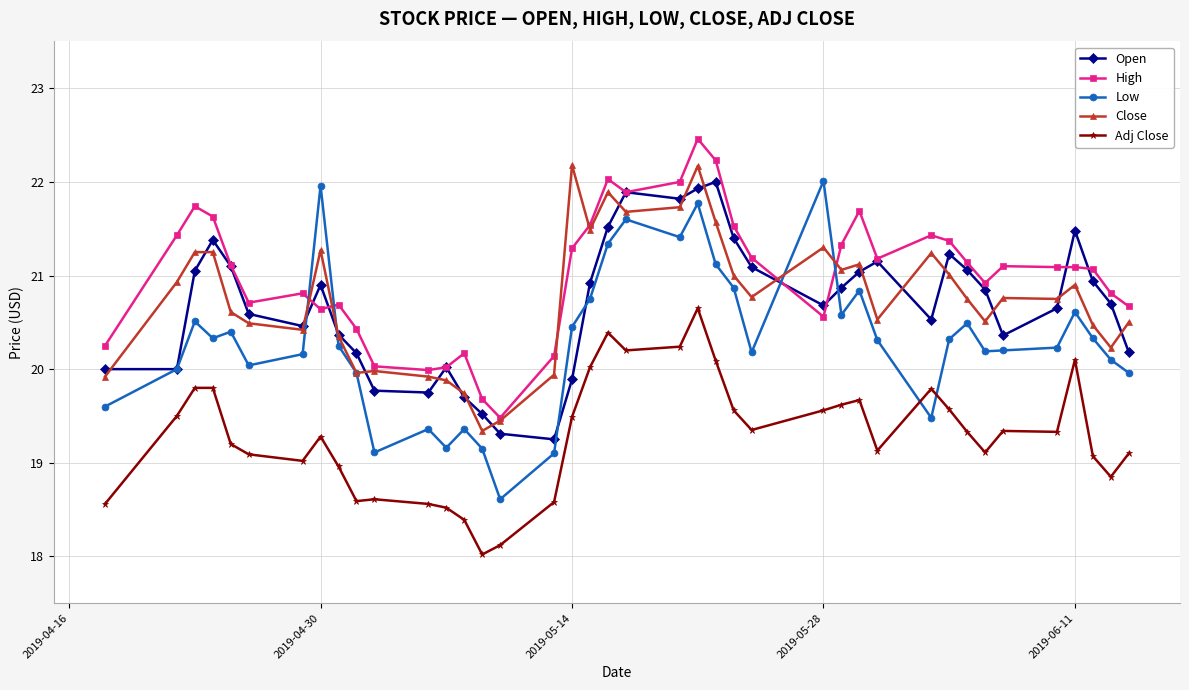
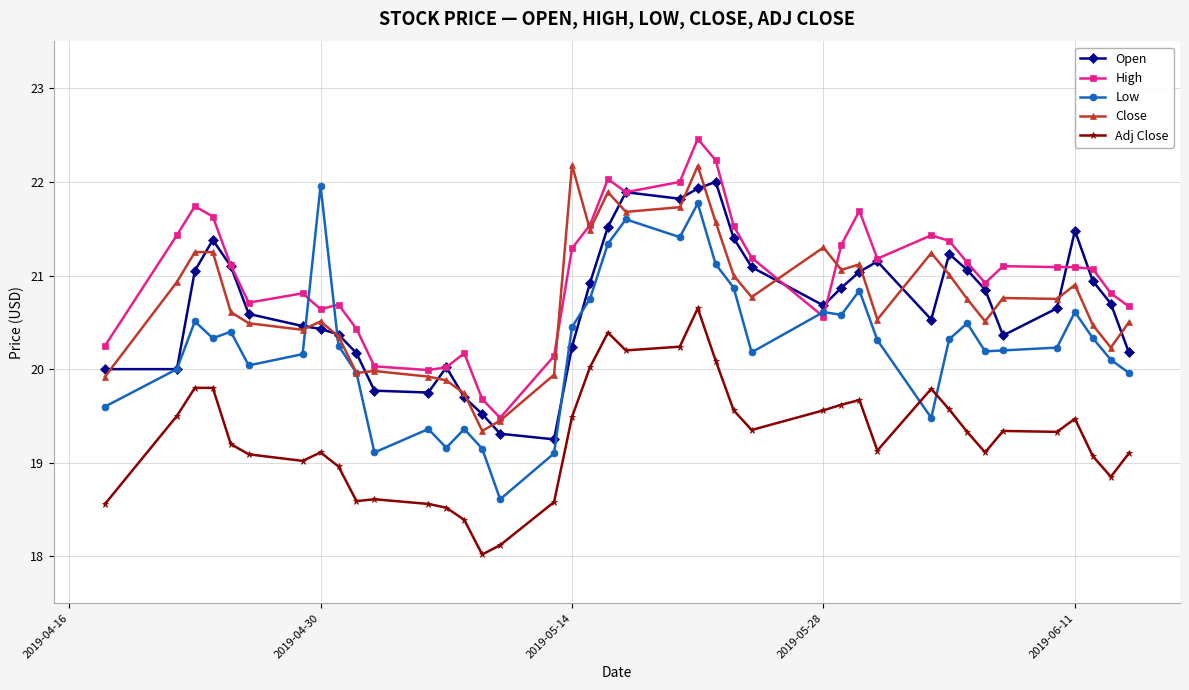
  {
    "Open": {
-     "2019-04-30": 20.9,
-     "2019-05-14": 19.9,
+     "2019-04-30": 20.4,
+     "2019-05-14": 20.2,
      "2019-05-28": 20.7,
      "2019-06-11": 21.5
    },
    "High": {
      "2019-04-30": 20.6,
      "2019-05-14": 21.3,
      "2019-05-28": 20.6,
      "2019-06-11": 21.1
    },
    "Low": {
      "2019-04-30": 22.0,
      "2019-05-14": 20.5,
-     "2019-05-28": 22.0,
+     "2019-05-28": 20.6,
      "2019-06-11": 20.6
    },
    "Close": {
-     "2019-04-30": 21.3,
+     "2019-04-30": 20.5,
      "2019-05-14": 22.2,
      "2019-05-28": 21.3,
      "2019-06-11": 20.9
    },
    "Adj Close": {
-     "2019-04-30": 19.3,
+     "2019-04-30": 19.1,
      "2019-05-14": 19.5,
      "2019-05-28": 19.6,
-     "2019-06-11": 20.1
+     "2019-06-11": 19.5
    }
  }
